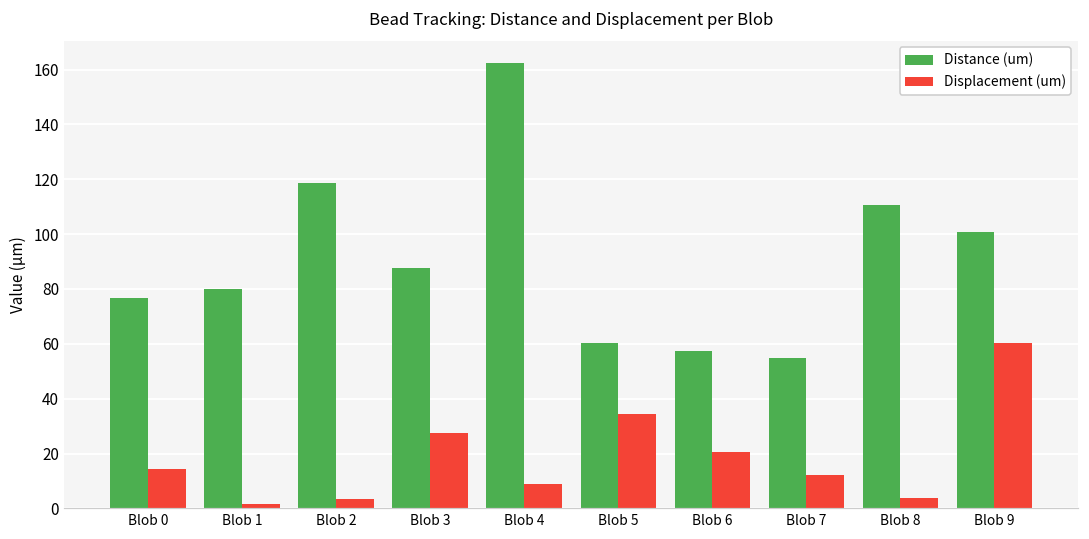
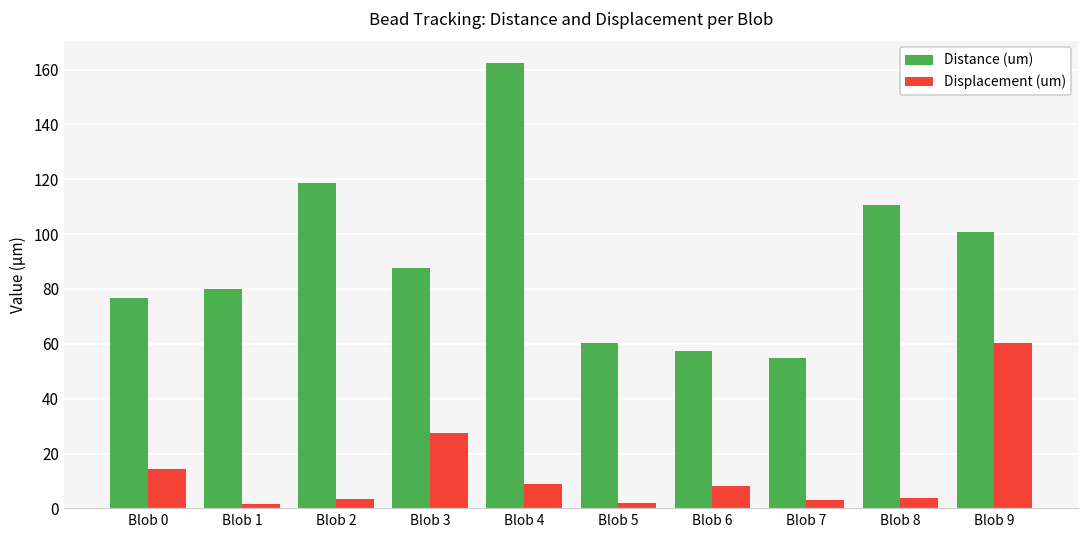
  {
    "Distance (um)": {
      "Blob 0": 77,
      "Blob 1": 80,
      "Blob 2": 119,
      "Blob 3": 88,
      "Blob 4": 162,
      "Blob 5": 60,
      "Blob 6": 58,
      "Blob 7": 55,
      "Blob 8": 111,
      "Blob 9": 101
    },
    "Displacement (um)": {
      "Blob 0": 14,
      "Blob 1": 1,
      "Blob 2": 3,
      "Blob 3": 28,
      "Blob 4": 9,
-     "Blob 5": 35,
-     "Blob 6": 21,
-     "Blob 7": 12,
+     "Blob 5": 2,
+     "Blob 6": 8,
+     "Blob 7": 3,
      "Blob 8": 4,
      "Blob 9": 60
    }
  }
